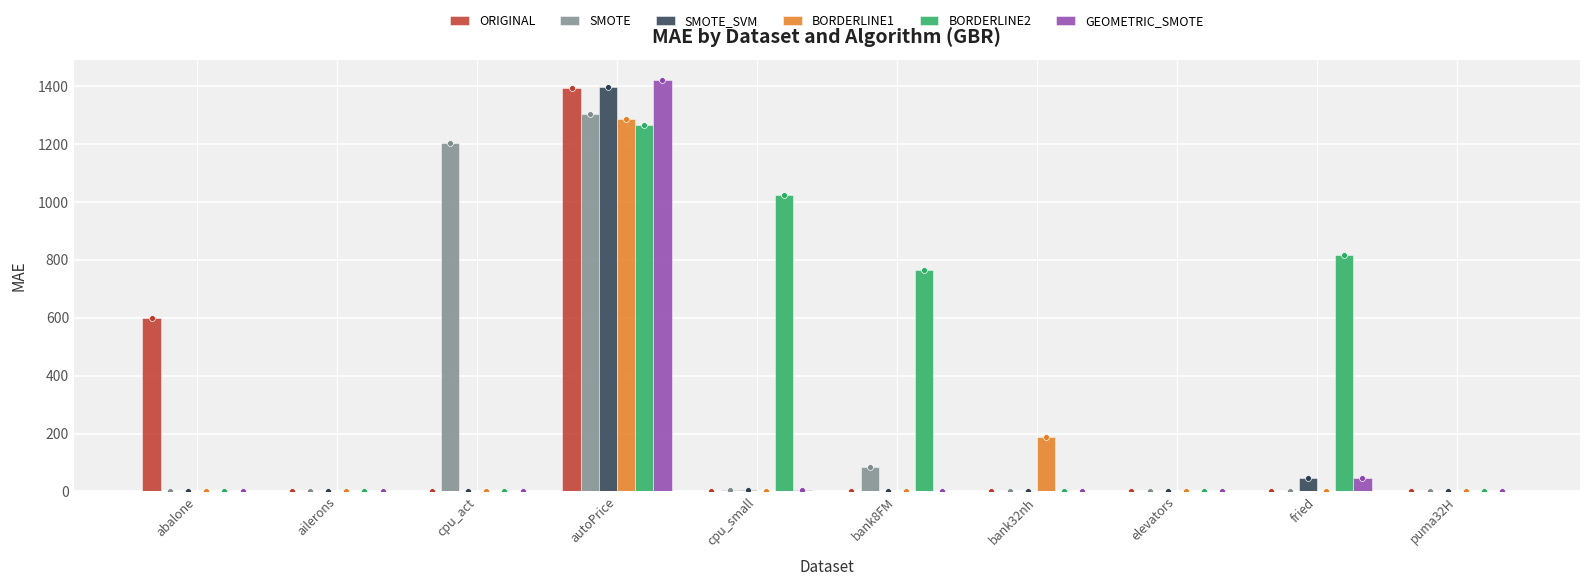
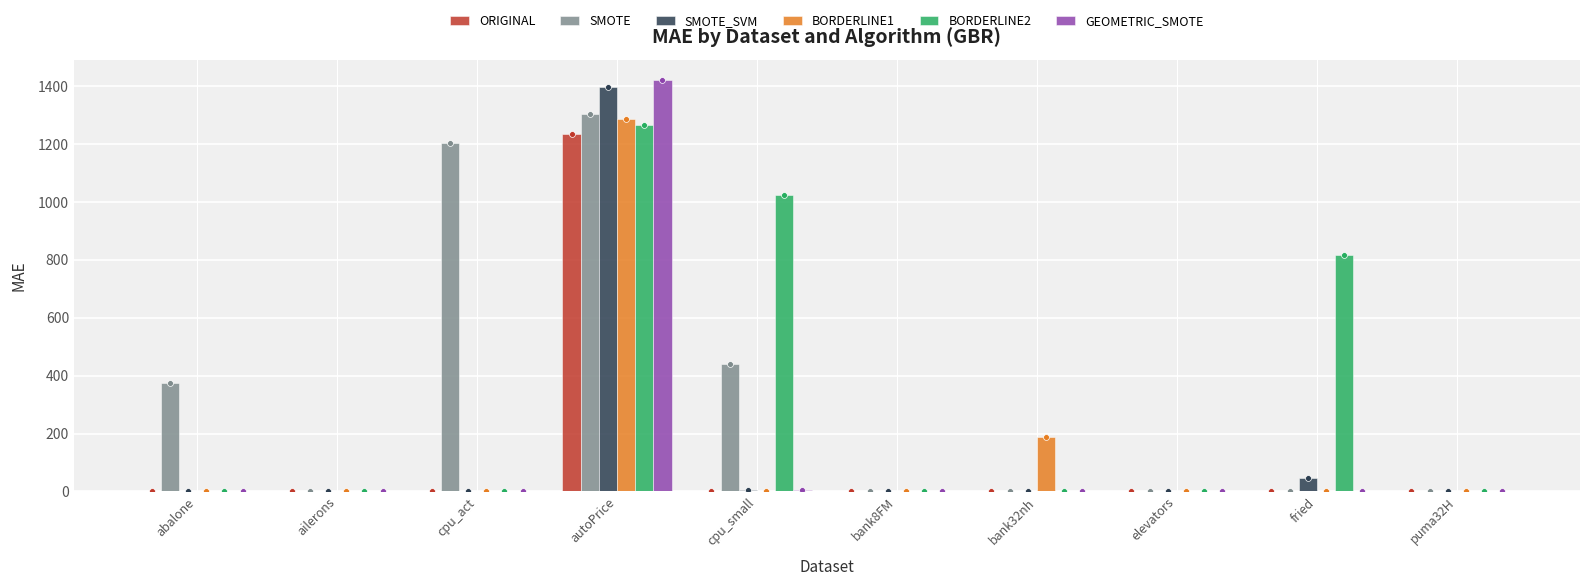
  {
    "ORIGINAL": {
-     "abalone": 600,
-     "autoPrice": 1390
+     "abalone": 0,
+     "autoPrice": 1240
    },
    "SMOTE": {
-     "abalone": 0,
+     "abalone": 370,
      "cpu_act": 1210,
      "autoPrice": 1310,
-     "cpu_small": 0,
-     "bank8FM": 80
+     "cpu_small": 440,
+     "bank8FM": 0
    },
    "SMOTE_SVM": {
      "autoPrice": 1400,
      "fried": 50
    },
    "BORDERLINE1": {
      "autoPrice": 1290,
      "bank32nh": 190
    },
    "BORDERLINE2": {
      "autoPrice": 1270,
      "cpu_small": 1020,
-     "bank8FM": 760,
+     "bank8FM": 0,
      "fried": 820
    },
    "GEOMETRIC_SMOTE": {
      "autoPrice": 1420,
-     "fried": 50
+     "fried": 0
    }
  }
